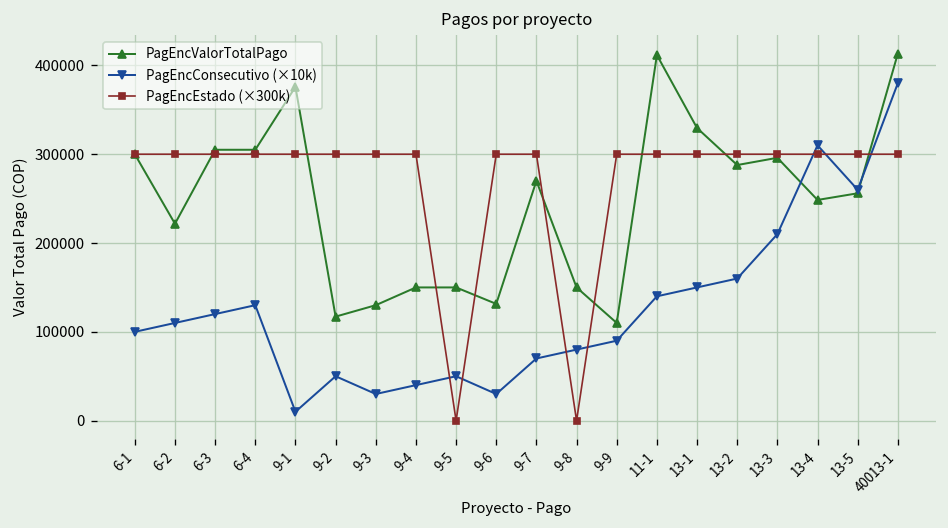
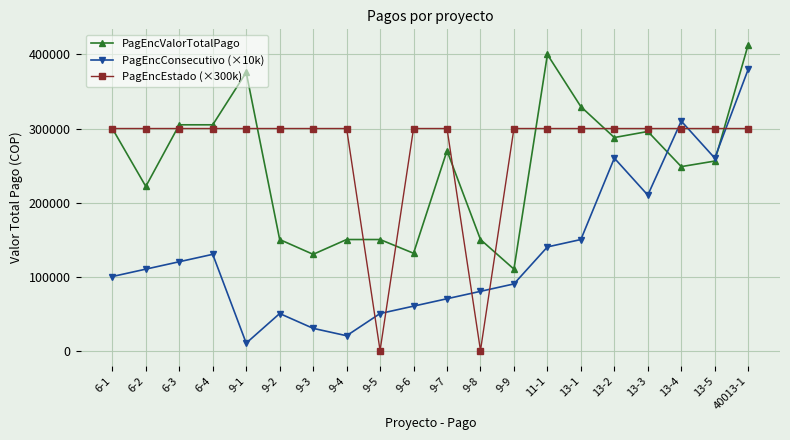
  {
    "PagEncValorTotalPago": {
      "6-2": 220000,
      "6-3": 310000,
      "6-4": 310000,
-     "9-2": 120000,
+     "9-2": 150000,
      "9-3": 130000,
      "9-4": 150000,
      "9-5": 150000,
      "9-6": 130000,
      "9-7": 270000,
      "9-8": 150000,
      "9-9": 110000,
-     "11-1": 410000,
+     "11-1": 400000,
      "13-1": 330000,
      "13-2": 290000,
      "13-3": 300000,
      "13-4": 250000,
      "13-5": 260000,
      "40013-1": 410000
    },
    "PagEncConsecutivo (×10k)": {
      "6-1": 100000,
      "6-2": 110000,
      "6-3": 120000,
      "6-4": 130000,
      "9-1": 10000,
      "9-2": 50000,
      "9-3": 30000,
-     "9-4": 40000,
+     "9-4": 20000,
      "9-5": 50000,
-     "9-6": 30000,
+     "9-6": 60000,
      "9-7": 70000,
      "9-8": 80000,
      "9-9": 90000,
      "11-1": 140000,
      "13-1": 150000,
-     "13-2": 160000,
+     "13-2": 260000,
      "13-3": 210000,
      "13-4": 310000,
      "13-5": 260000,
      "40013-1": 380000
    },
    "PagEncEstado (×300k)": {
      "6-2": 300000,
      "6-3": 300000,
      "6-4": 300000,
      "9-1": 300000,
      "9-2": 300000,
      "9-3": 300000,
      "9-4": 300000,
      "9-5": 0,
      "9-6": 300000,
      "9-7": 300000,
      "9-8": 0,
      "9-9": 300000,
      "11-1": 300000,
      "13-1": 300000,
      "13-2": 300000,
      "13-3": 300000,
      "13-4": 300000,
      "13-5": 300000,
      "40013-1": 300000
    }
  }
